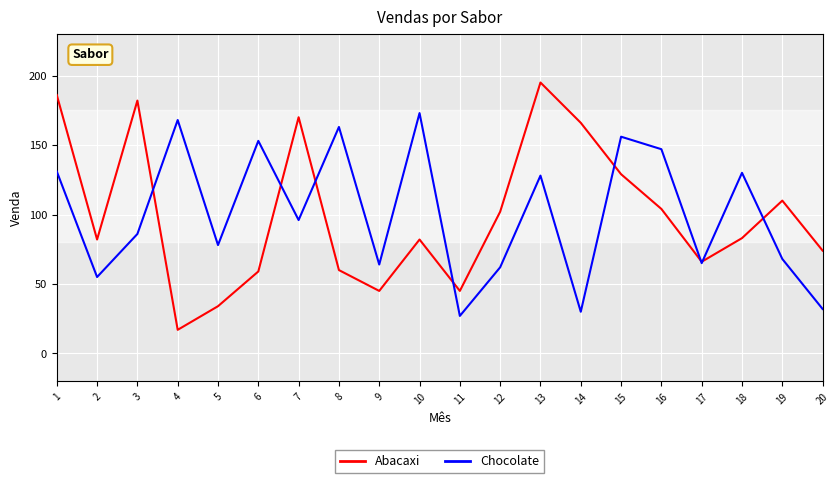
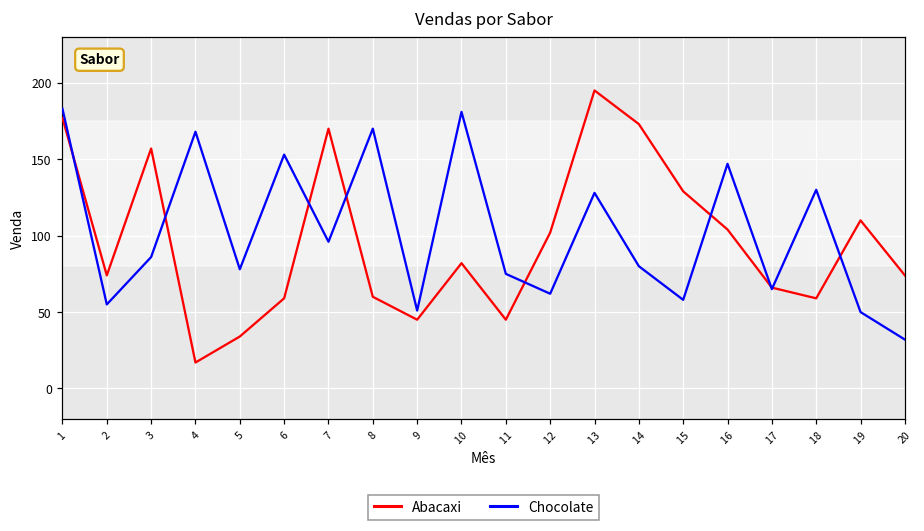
  {
    "Abacaxi": {
-     "1": 186,
-     "2": 82,
-     "3": 182,
+     "1": 177,
+     "2": 74,
+     "3": 157,
      "4": 17,
      "5": 34,
      "6": 59,
      "7": 170,
      "8": 60,
      "9": 45,
      "10": 82,
      "11": 45,
      "12": 102,
      "13": 195,
-     "14": 166,
+     "14": 173,
      "15": 129,
      "16": 104,
-     "18": 83,
+     "18": 59,
      "19": 110,
      "20": 74
    },
    "Chocolate": {
-     "1": 131,
+     "1": 183,
      "2": 55,
      "3": 86,
      "4": 168,
      "5": 78,
      "6": 153,
      "7": 96,
-     "8": 163,
-     "9": 64,
-     "10": 173,
-     "11": 27,
+     "8": 170,
+     "9": 51,
+     "10": 181,
+     "11": 75,
      "12": 62,
      "13": 128,
-     "14": 30,
-     "15": 156,
+     "14": 80,
+     "15": 58,
      "16": 147,
      "18": 130,
-     "19": 68,
+     "19": 50,
      "20": 32
    }
  }
